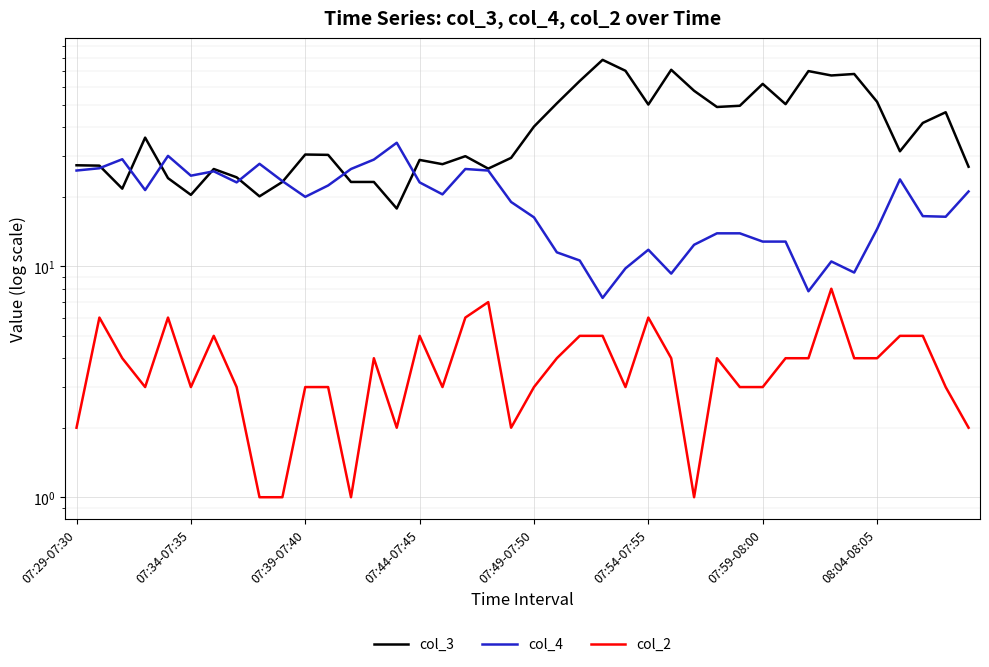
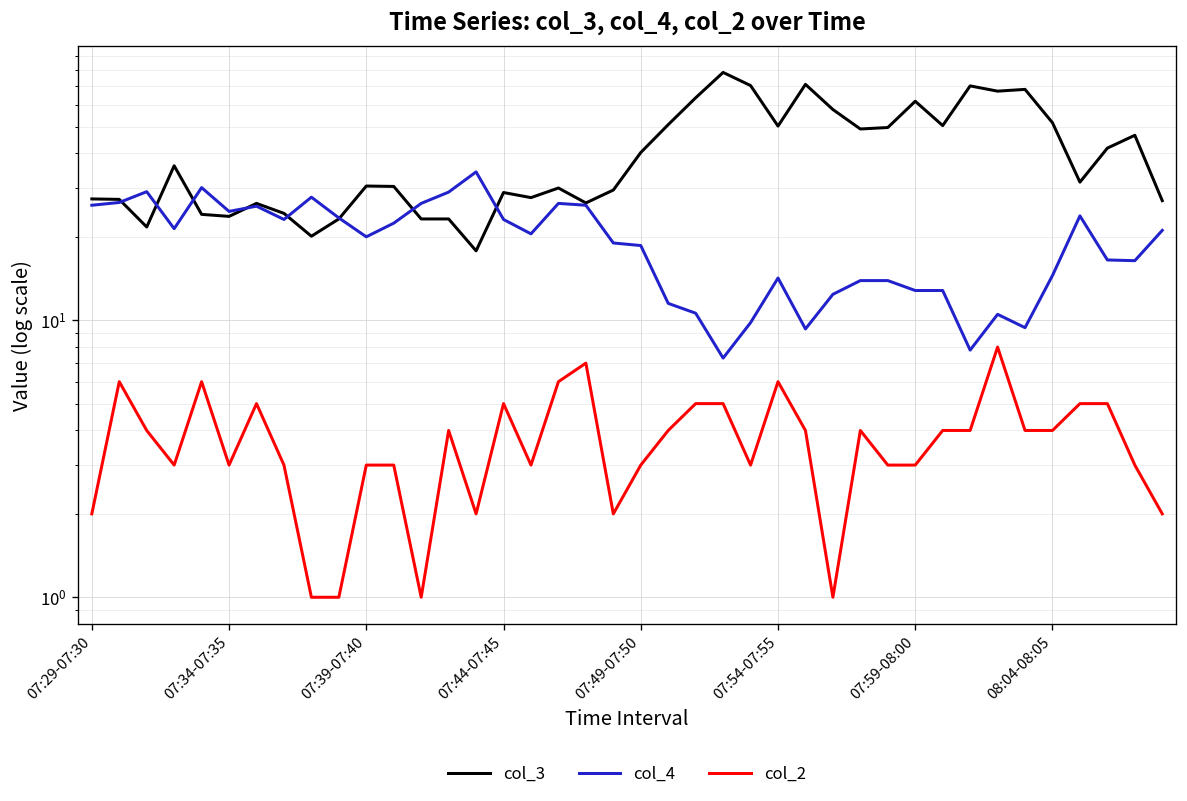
  {
    "col_3": {
      "07:29-07:30": 27,
-     "07:34-07:35": 20,
+     "07:34-07:35": 24,
      "07:39-07:40": 31,
      "07:44-07:45": 29,
      "07:49-07:50": 40,
      "07:54-07:55": 50,
      "07:59-08:00": 62,
      "08:04-08:05": 52
    },
    "col_4": {
      "07:29-07:30": 26,
      "07:34-07:35": 25,
      "07:39-07:40": 20,
      "07:44-07:45": 23,
-     "07:49-07:50": 16,
-     "07:54-07:55": 12,
+     "07:49-07:50": 19,
+     "07:54-07:55": 14,
      "07:59-08:00": 13,
      "08:04-08:05": 15
    },
    "col_2": {
      "07:29-07:30": 2,
      "07:34-07:35": 3,
      "07:39-07:40": 3,
      "07:44-07:45": 5,
      "07:49-07:50": 3,
      "07:54-07:55": 6,
      "07:59-08:00": 3,
      "08:04-08:05": 4
    }
  }
